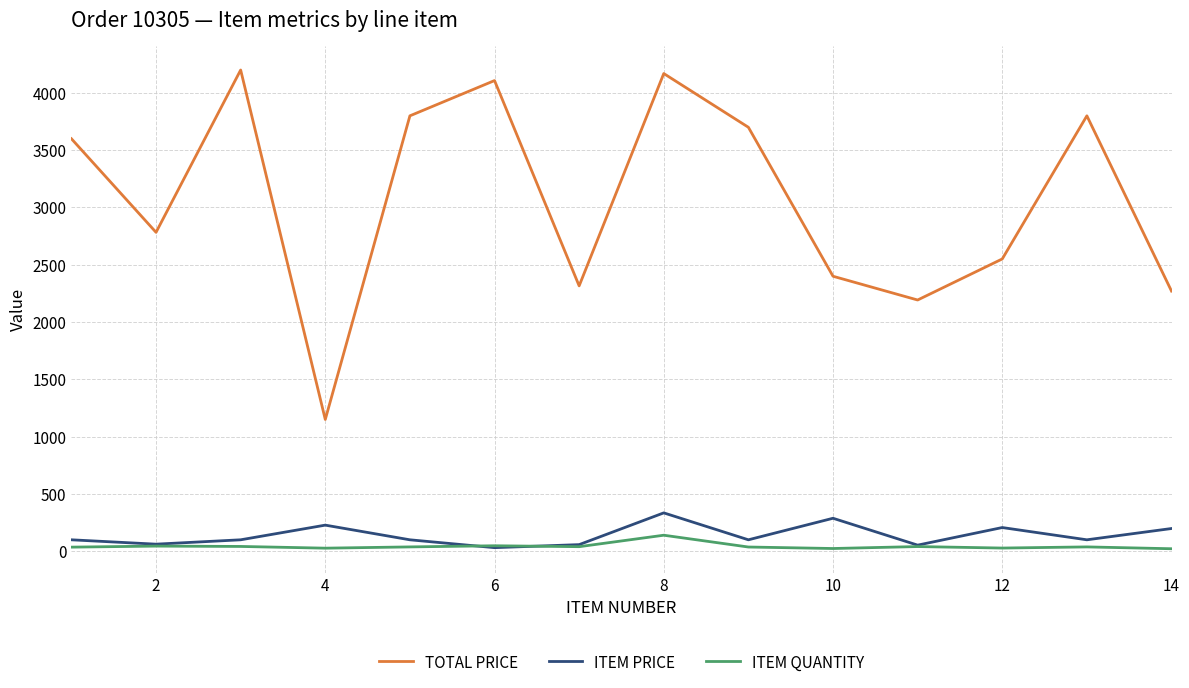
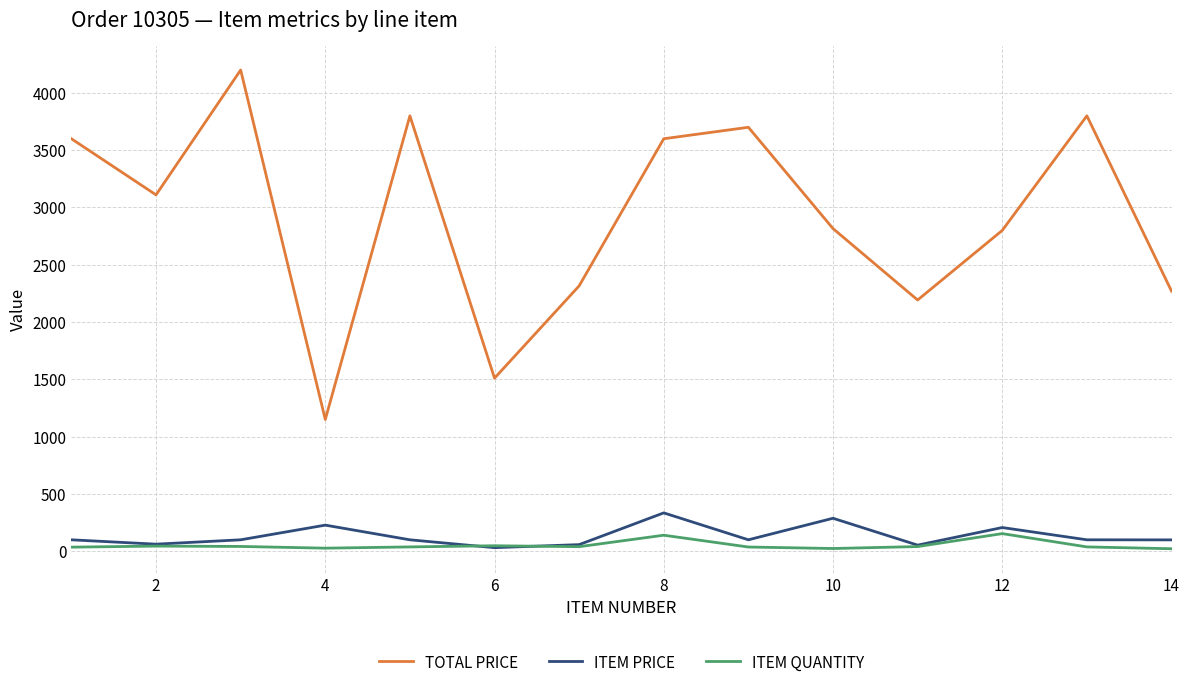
  {
    "TOTAL PRICE": {
-     "2": 2780,
+     "2": 3110,
      "4": 1150,
-     "6": 4110,
-     "8": 4170,
-     "10": 2400,
-     "12": 2550,
+     "6": 1510,
+     "8": 3600,
+     "10": 2820,
+     "12": 2800,
      "14": 2270
    },
    "ITEM PRICE": {
      "4": 230,
      "8": 340,
      "10": 290,
      "12": 210,
-     "14": 200
+     "14": 100
    },
    "ITEM QUANTITY": {
      "4": 30,
      "8": 140,
      "10": 20,
-     "12": 30,
+     "12": 150,
      "14": 20
    }
  }
